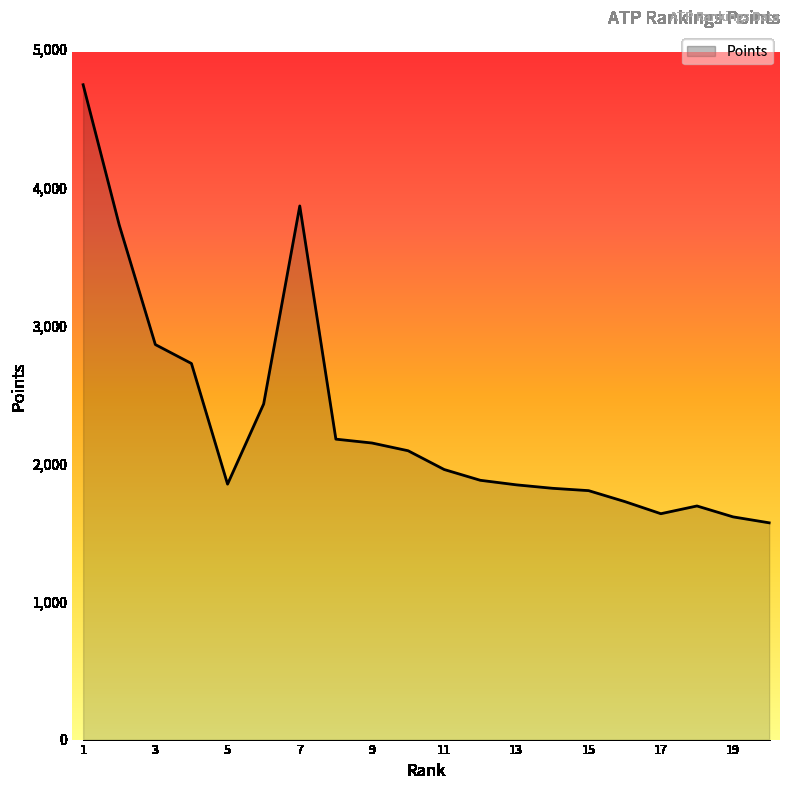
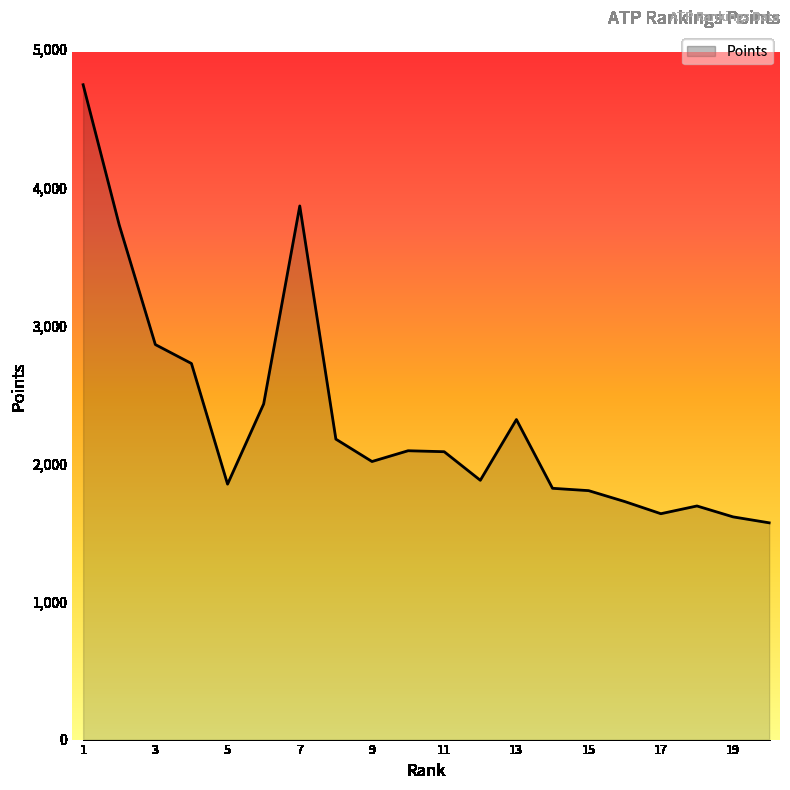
  {
    "1": "4,740",
    "3": "2,860",
    "5": "1,850",
    "7": "3,870",
-   "9": "2,150",
-   "11": "1,960",
-   "13": "1,850",
+   "9": "2,010",
+   "11": "2,090",
+   "13": "2,320",
    "15": "1,800",
    "17": "1,640",
    "19": "1,610"
  }
